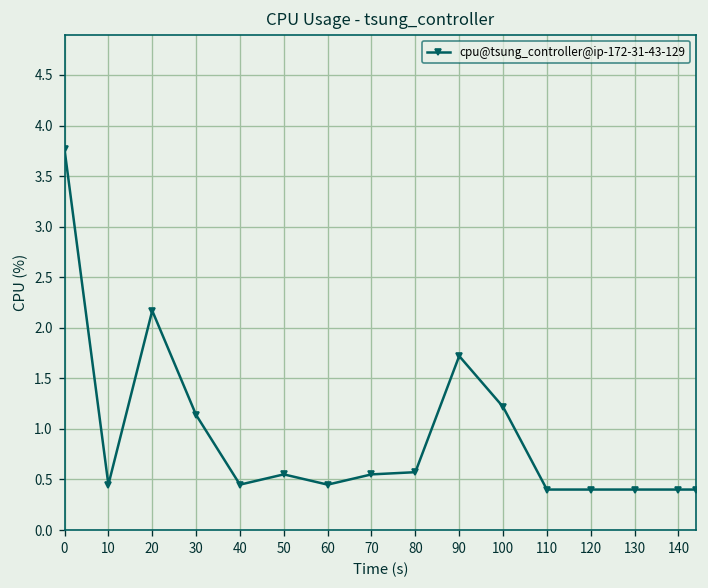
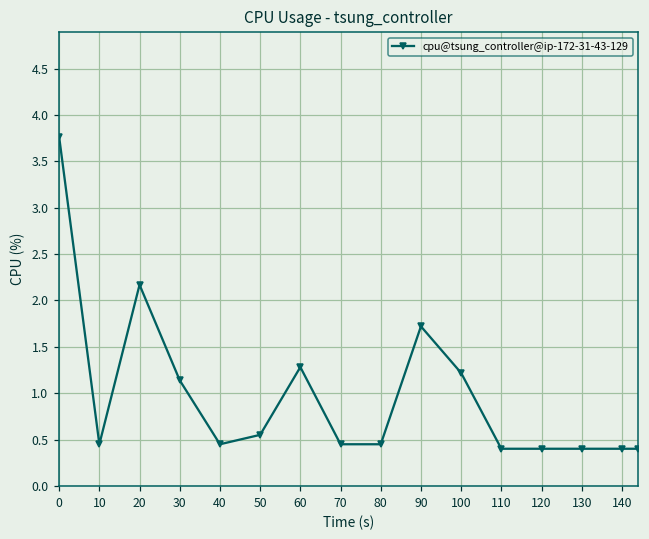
  {
    "0": 3.8,
    "10": 0.4,
    "20": 2.2,
    "30": 1.1,
    "40": 0.4,
    "50": 0.6,
-   "60": 0.4,
-   "70": 0.6,
-   "80": 0.6,
+   "60": 1.3,
+   "70": 0.4,
+   "80": 0.4,
    "90": 1.7,
    "100": 1.2,
    "110": 0.4,
    "120": 0.4,
    "130": 0.4,
    "140": 0.4
  }
